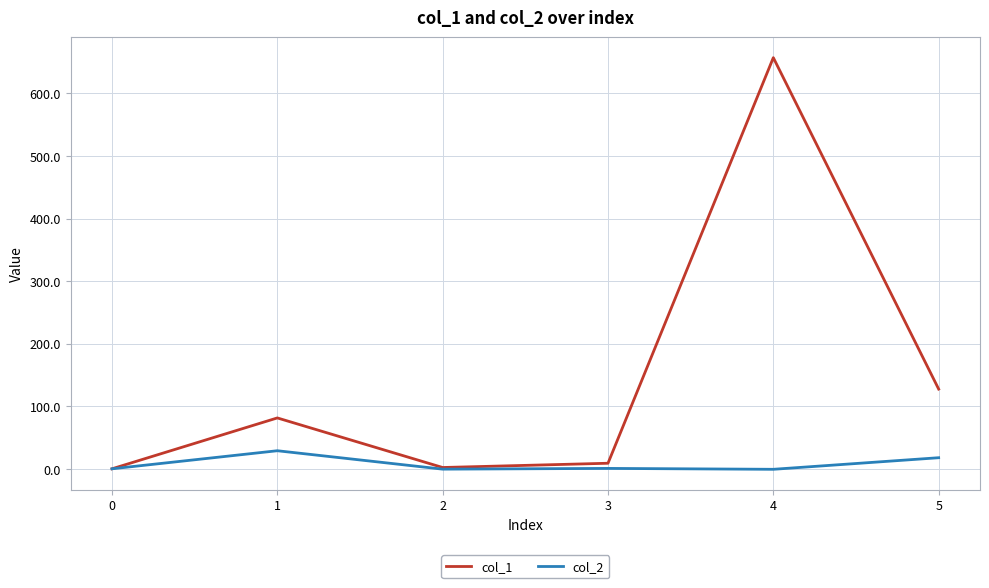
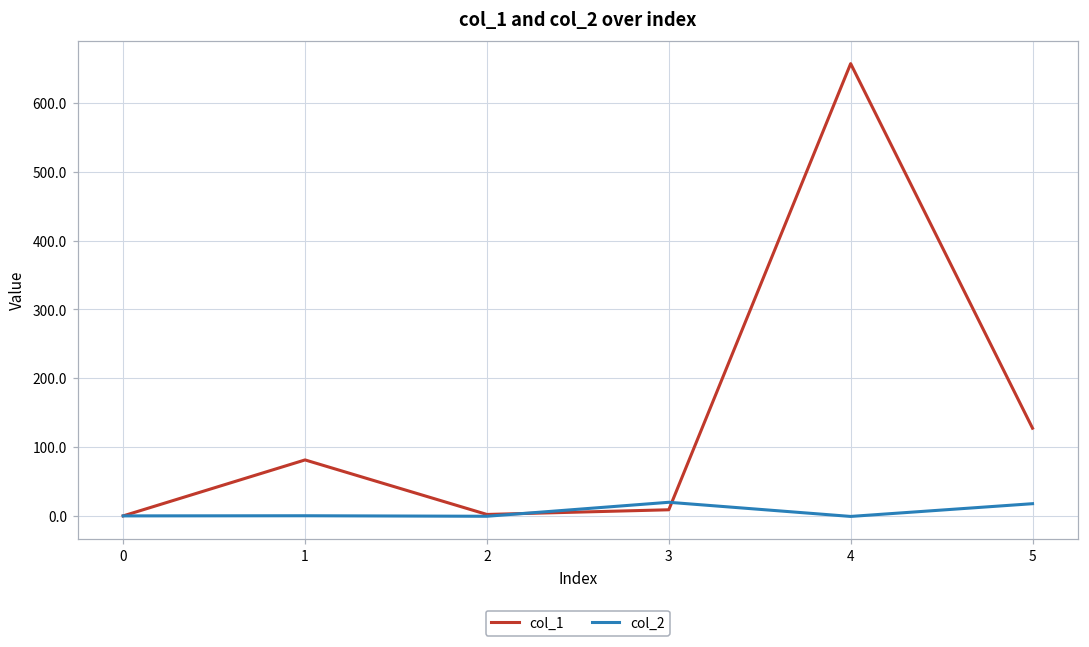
  {
    "col_1": {
      "1": 80,
      "3": 10,
      "4": 660,
      "5": 130
    },
    "col_2": {
-     "1": 30,
-     "3": 0,
+     "1": 0,
+     "3": 20,
      "4": 0,
      "5": 20
    }
  }
